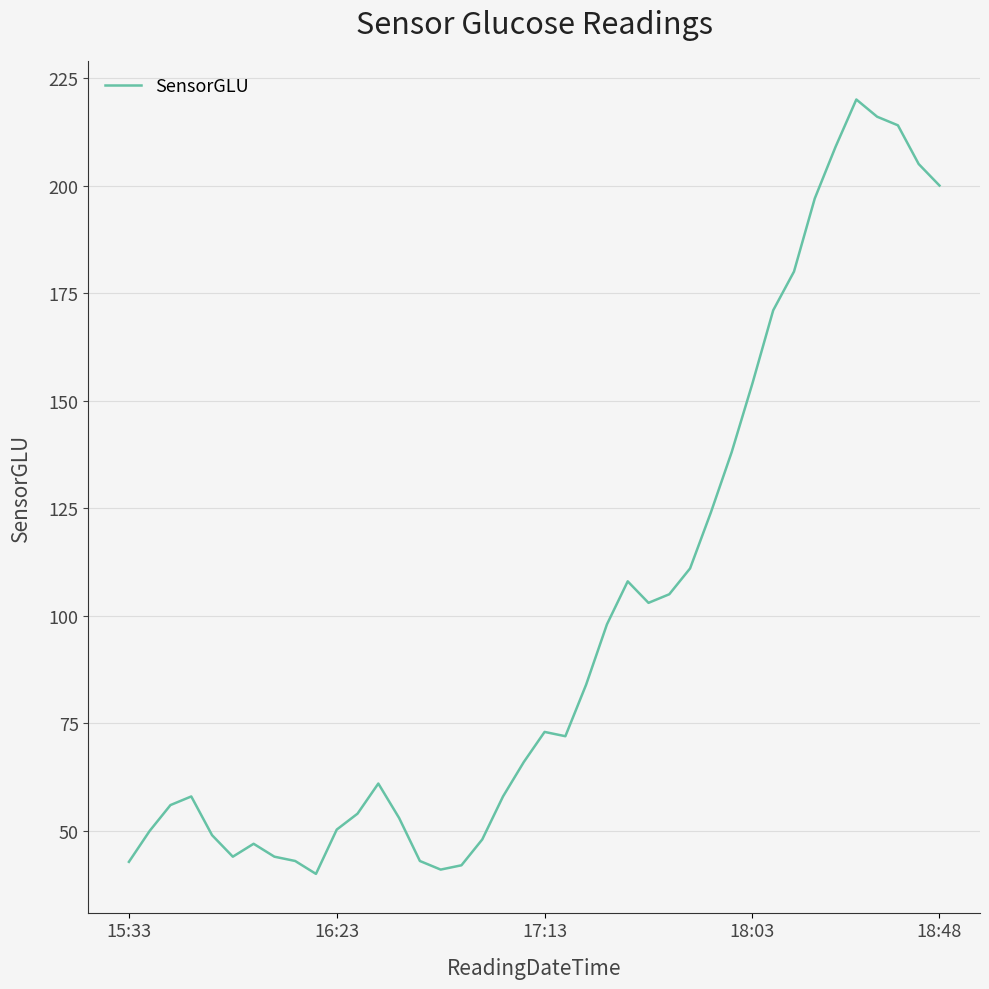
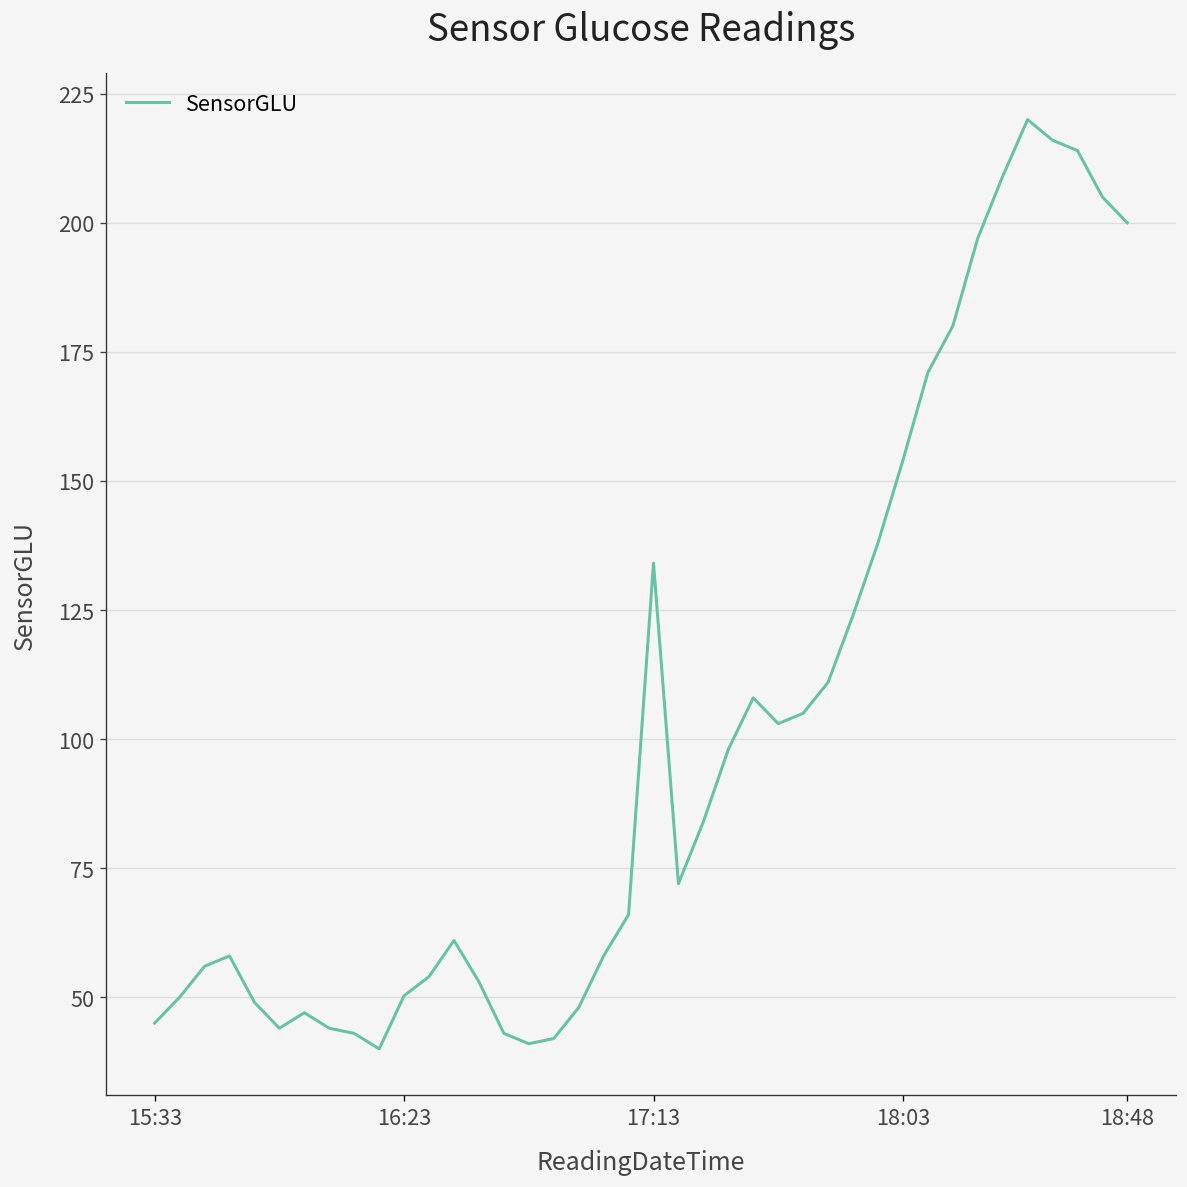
  {
-   "15:33": 43,
+   "15:33": 45,
    "16:23": 50,
-   "17:13": 73,
+   "17:13": 134,
    "18:03": 154,
    "18:48": 200
  }
